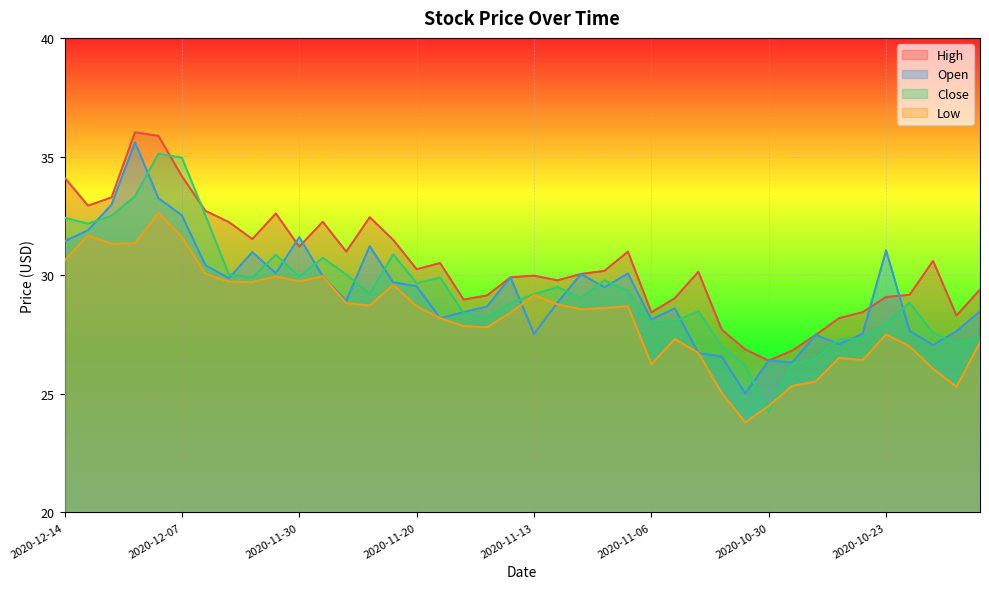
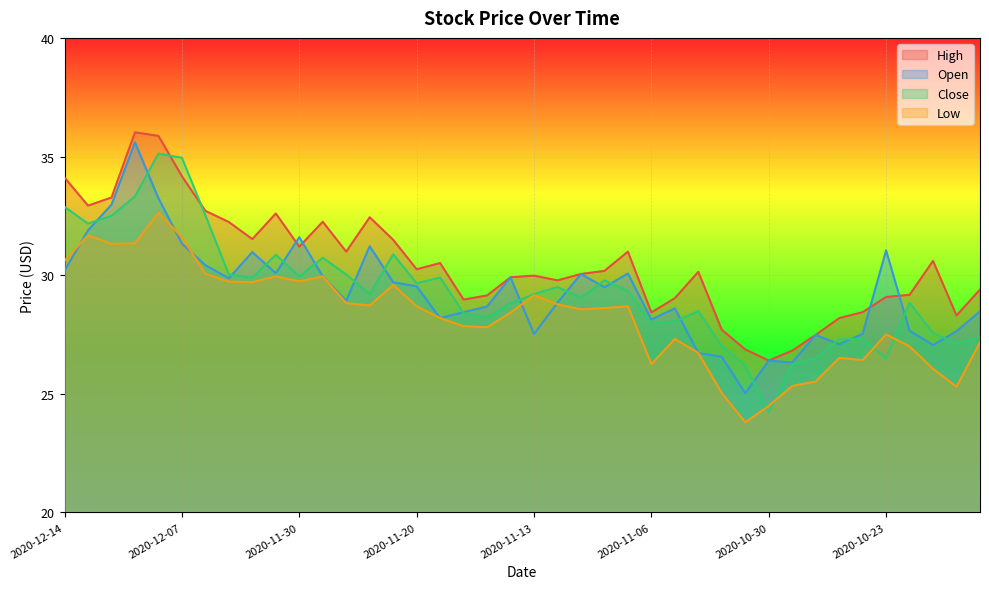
  {
    "Open": {
-     "2020-12-14": 31.4,
-     "2020-12-07": 32.5,
+     "2020-12-14": 30.2,
+     "2020-12-07": 31.3,
      "2020-11-30": 31.6,
      "2020-11-20": 29.5,
      "2020-11-13": 27.5,
      "2020-11-06": 28.1,
      "2020-10-23": 31.0
    },
    "Close": {
-     "2020-12-14": 32.4,
+     "2020-12-14": 32.9,
      "2020-12-07": 35.0,
      "2020-11-30": 29.9,
      "2020-11-20": 29.7,
      "2020-11-06": 28.0,
      "2020-10-30": 24.2,
-     "2020-10-23": 28.0
+     "2020-10-23": 26.5
    }
  }
